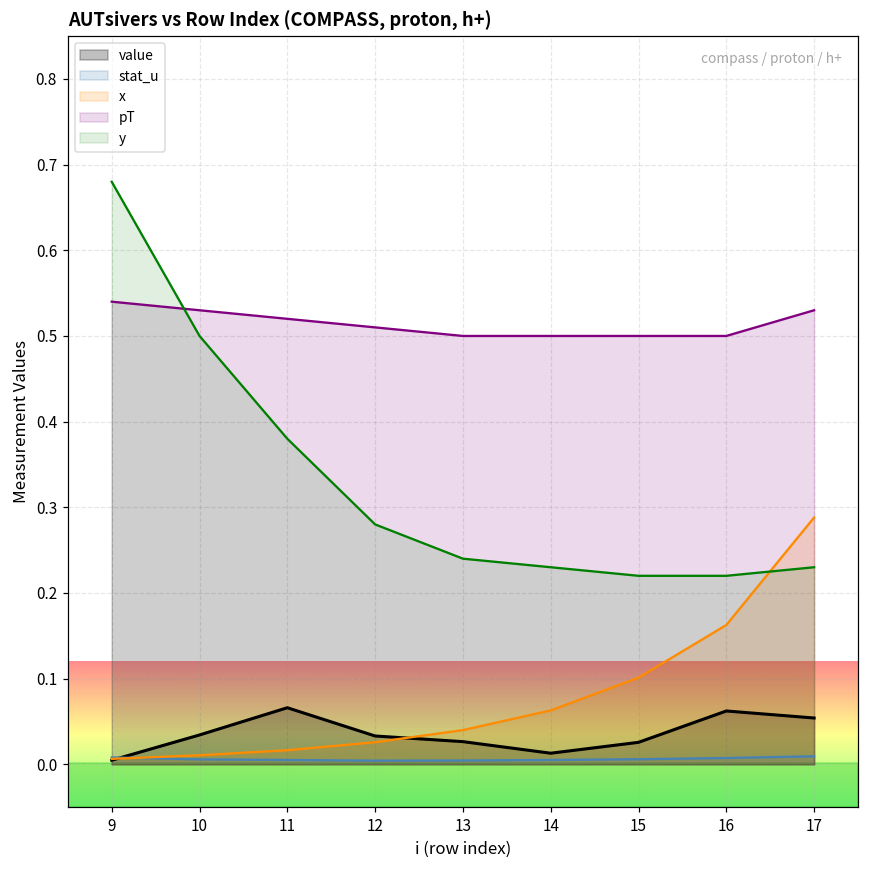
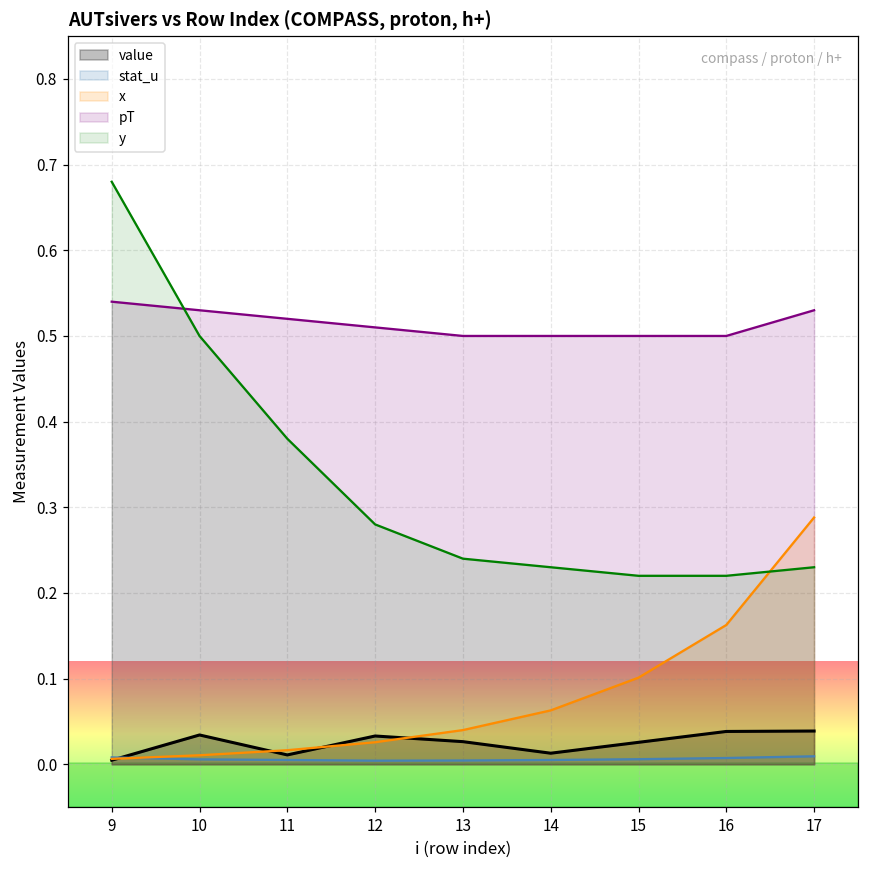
  {
    "value": {
      "10": 0.03,
-     "11": 0.07,
+     "11": 0.01,
      "12": 0.03,
      "13": 0.03,
      "14": 0.01,
      "15": 0.03,
-     "16": 0.06,
-     "17": 0.05
+     "16": 0.04,
+     "17": 0.04
    }
  }
